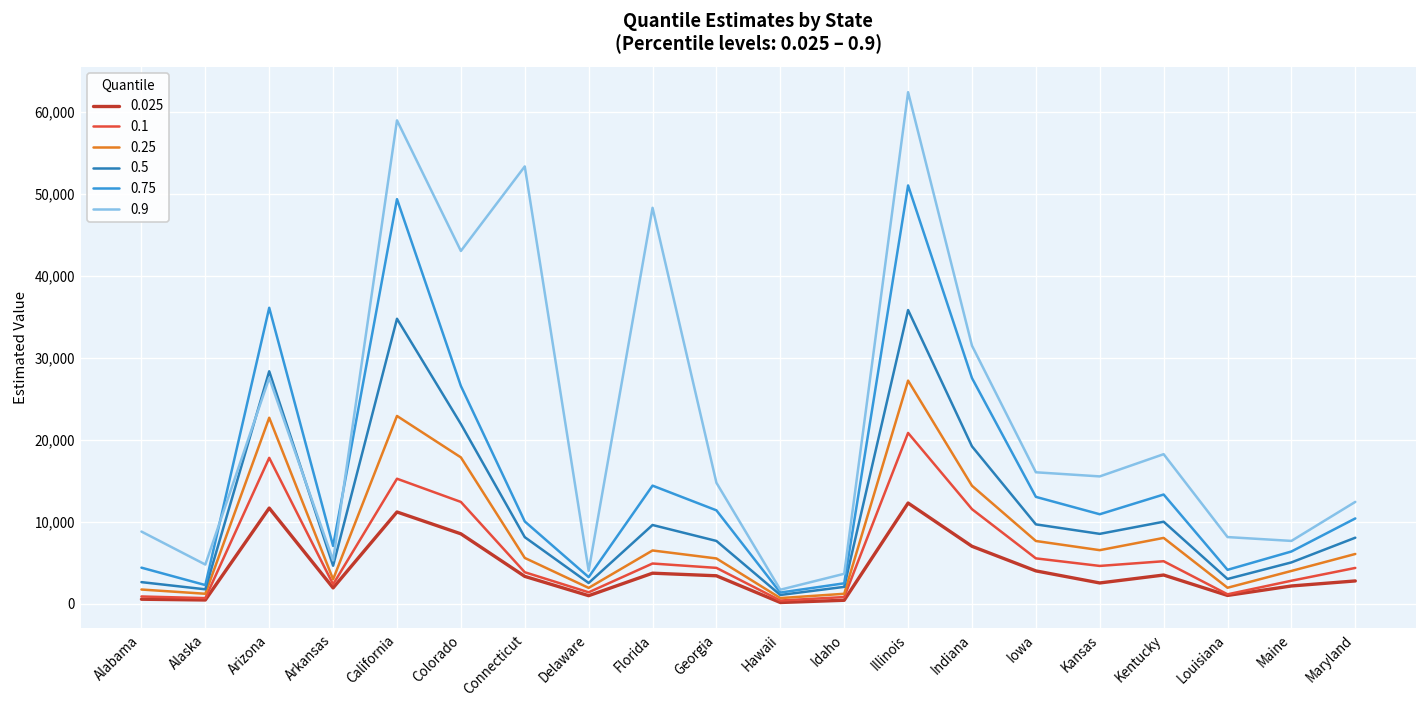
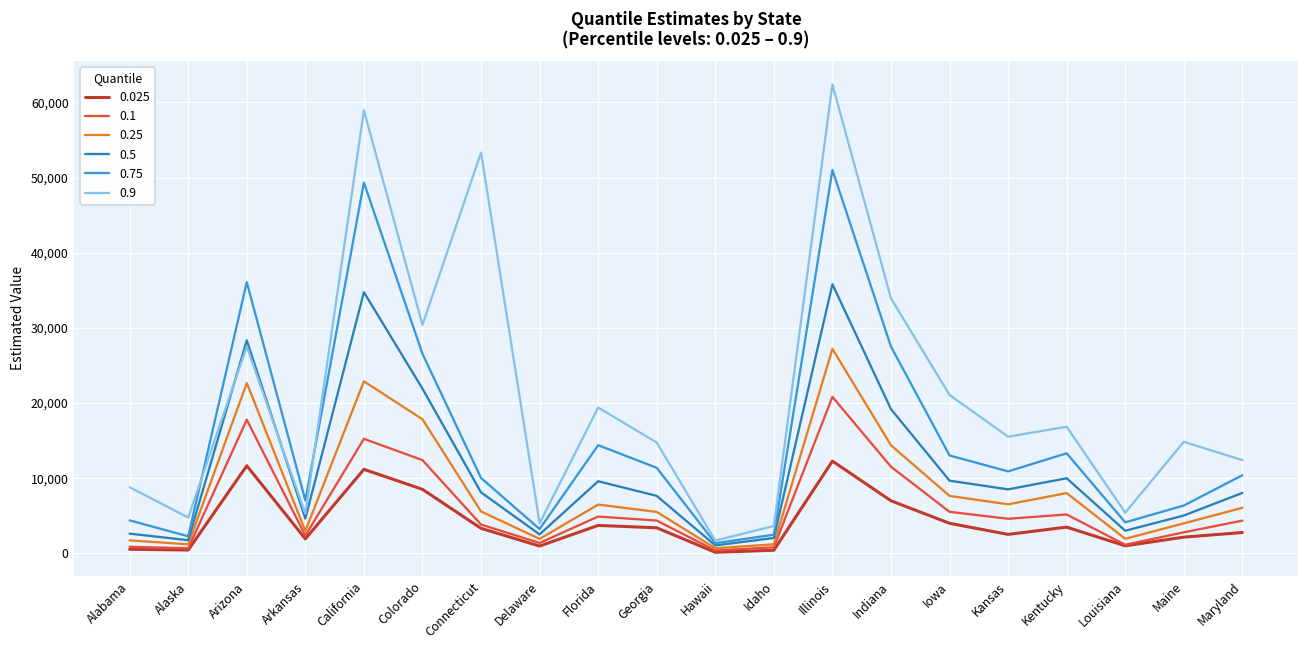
  {
    "0.9": {
      "Alabama": "9,000",
      "Alaska": "5,000",
      "Arizona": "28,000",
      "Arkansas": "5,000",
      "California": "59,000",
-     "Colorado": "43,000",
+     "Colorado": "30,000",
      "Connecticut": "53,000",
      "Delaware": "4,000",
-     "Florida": "48,000",
+     "Florida": "19,000",
      "Georgia": "15,000",
      "Idaho": "4,000",
      "Illinois": "62,000",
-     "Indiana": "31,000",
-     "Iowa": "16,000",
+     "Indiana": "34,000",
+     "Iowa": "21,000",
      "Kansas": "16,000",
-     "Kentucky": "18,000",
-     "Louisiana": "8,000",
-     "Maine": "8,000",
+     "Kentucky": "17,000",
+     "Louisiana": "5,000",
+     "Maine": "15,000",
      "Maryland": "12,000"
    }
  }
